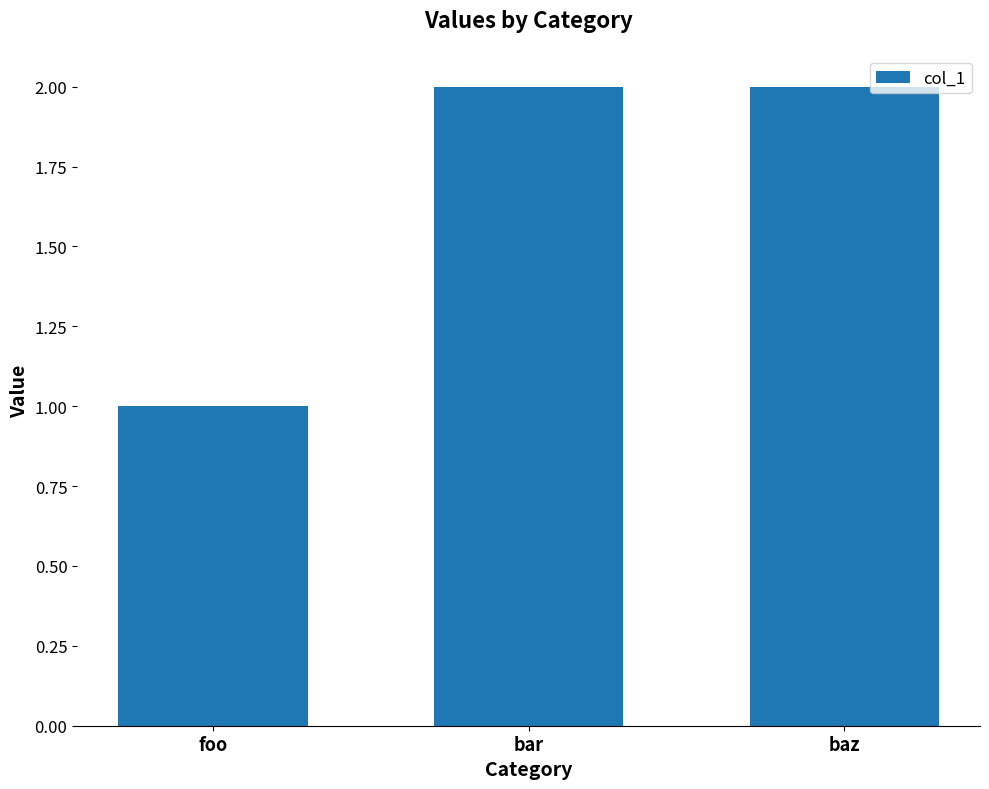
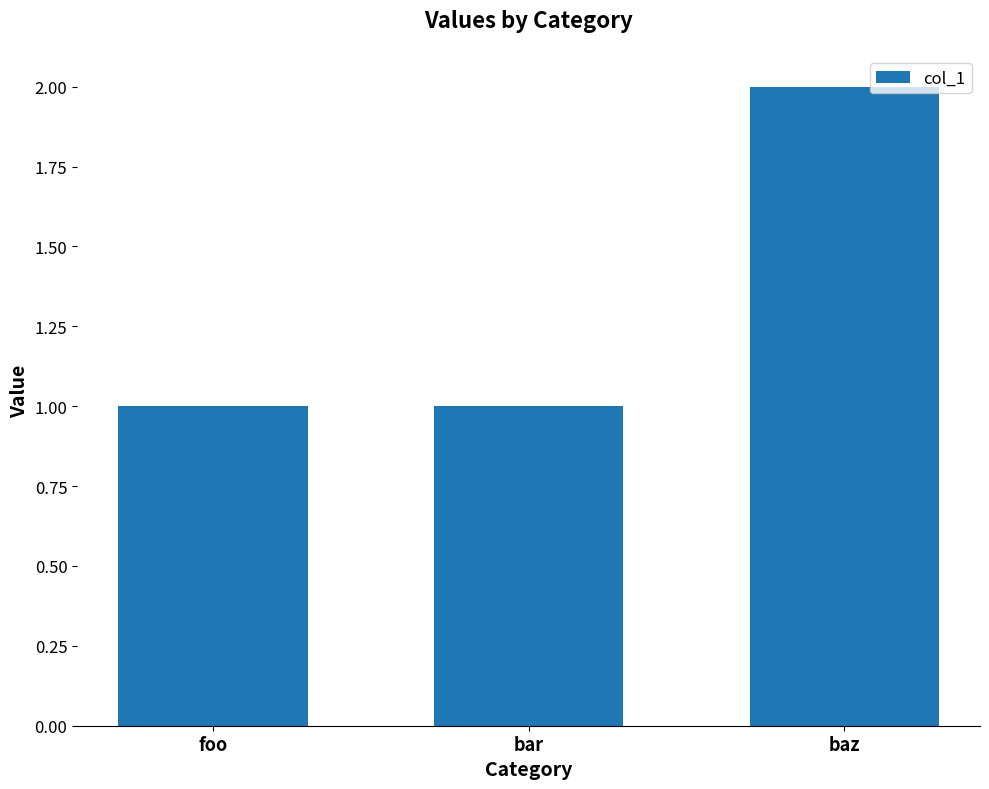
  {
    "foo": 1,
-   "bar": 2,
+   "bar": 1,
    "baz": 2
  }
